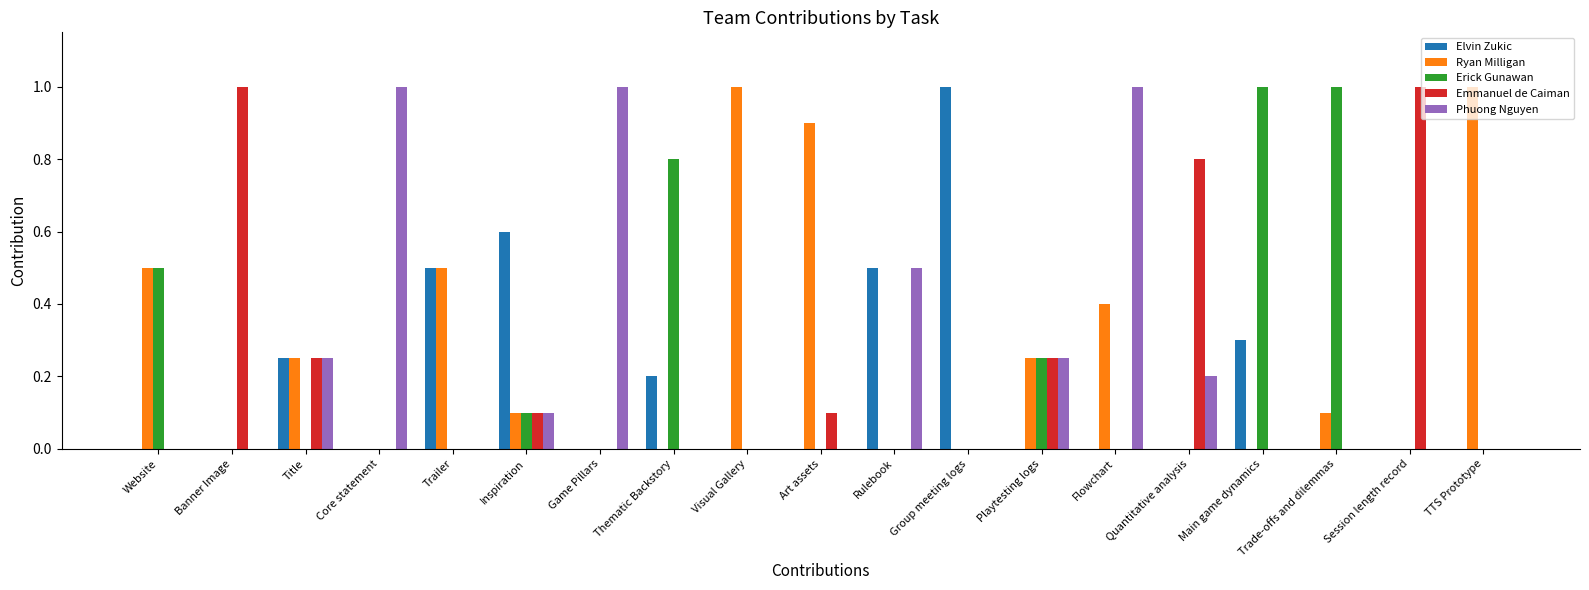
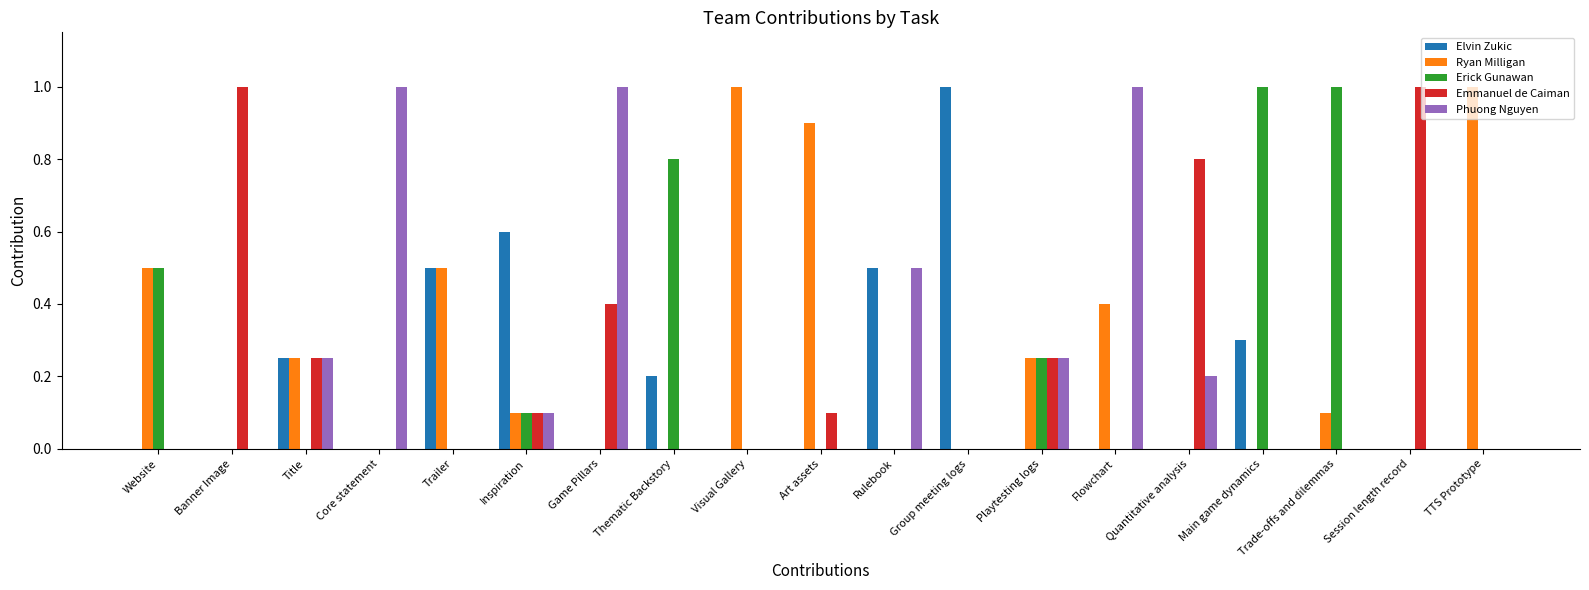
  {
    "Elvin Zukic": {
      "Website": 0.0,
      "Banner Image": 0.0,
      "Title": 0.25,
      "Core statement": 0.0,
      "Trailer": 0.5,
      "Inspiration": 0.6,
      "Game Pillars": 0.0,
      "Thematic Backstory": 0.2,
      "Visual Gallery": 0.0,
      "Art assets": 0.0,
      "Rulebook": 0.5,
      "Group meeting logs": 1.0,
      "Playtesting logs": 0.0,
      "Flowchart": 0.0,
      "Quantitative analysis": 0.0,
      "Main game dynamics": 0.3,
      "Trade-offs and dilemmas": 0.0,
      "Session length record": 0.0,
      "TTS Prototype": 0.0
    },
    "Ryan Milligan": {
      "Website": 0.5,
      "Banner Image": 0.0,
      "Title": 0.25,
      "Core statement": 0.0,
      "Trailer": 0.5,
      "Inspiration": 0.1,
      "Game Pillars": 0.0,
      "Thematic Backstory": 0.0,
      "Visual Gallery": 1.0,
      "Art assets": 0.9,
      "Rulebook": 0.0,
      "Group meeting logs": 0.0,
      "Playtesting logs": 0.25,
      "Flowchart": 0.4,
      "Quantitative analysis": 0.0,
      "Main game dynamics": 0.0,
      "Trade-offs and dilemmas": 0.1,
      "Session length record": 0.0
    },
    "Erick Gunawan": {
      "Website": 0.5,
      "Banner Image": 0.0,
      "Title": 0.0,
      "Core statement": 0.0,
      "Trailer": 0.0,
      "Inspiration": 0.1,
      "Game Pillars": 0.0,
      "Thematic Backstory": 0.8,
      "Visual Gallery": 0.0,
      "Art assets": 0.0,
      "Rulebook": 0.0,
      "Group meeting logs": 0.0,
      "Playtesting logs": 0.25,
      "Flowchart": 0.0,
      "Quantitative analysis": 0.0,
      "Main game dynamics": 1.0,
      "Trade-offs and dilemmas": 1.0,
      "Session length record": 0.0,
      "TTS Prototype": 0.0
    },
    "Emmanuel de Caiman": {
      "Website": 0.0,
      "Banner Image": 1.0,
      "Title": 0.25,
      "Core statement": 0.0,
      "Trailer": 0.0,
      "Inspiration": 0.1,
-     "Game Pillars": 0.0,
+     "Game Pillars": 0.4,
      "Thematic Backstory": 0.0,
      "Visual Gallery": 0.0,
      "Art assets": 0.1,
      "Rulebook": 0.0,
      "Group meeting logs": 0.0,
      "Playtesting logs": 0.25,
      "Flowchart": 0.0,
      "Quantitative analysis": 0.8,
      "Main game dynamics": 0.0,
      "Trade-offs and dilemmas": 0.0,
      "TTS Prototype": 0.0
    },
    "Phuong Nguyen": {
      "Website": 0.0,
      "Banner Image": 0.0,
      "Title": 0.25,
      "Core statement": 1.0,
      "Trailer": 0.0,
      "Inspiration": 0.1,
      "Game Pillars": 1.0,
      "Thematic Backstory": 0.0,
      "Visual Gallery": 0.0,
      "Art assets": 0.0,
      "Rulebook": 0.5,
      "Group meeting logs": 0.0,
      "Playtesting logs": 0.25,
      "Flowchart": 1.0,
      "Quantitative analysis": 0.2,
      "Main game dynamics": 0.0,
      "Trade-offs and dilemmas": 0.0,
      "Session length record": 0.0,
      "TTS Prototype": 0.0
    }
  }
